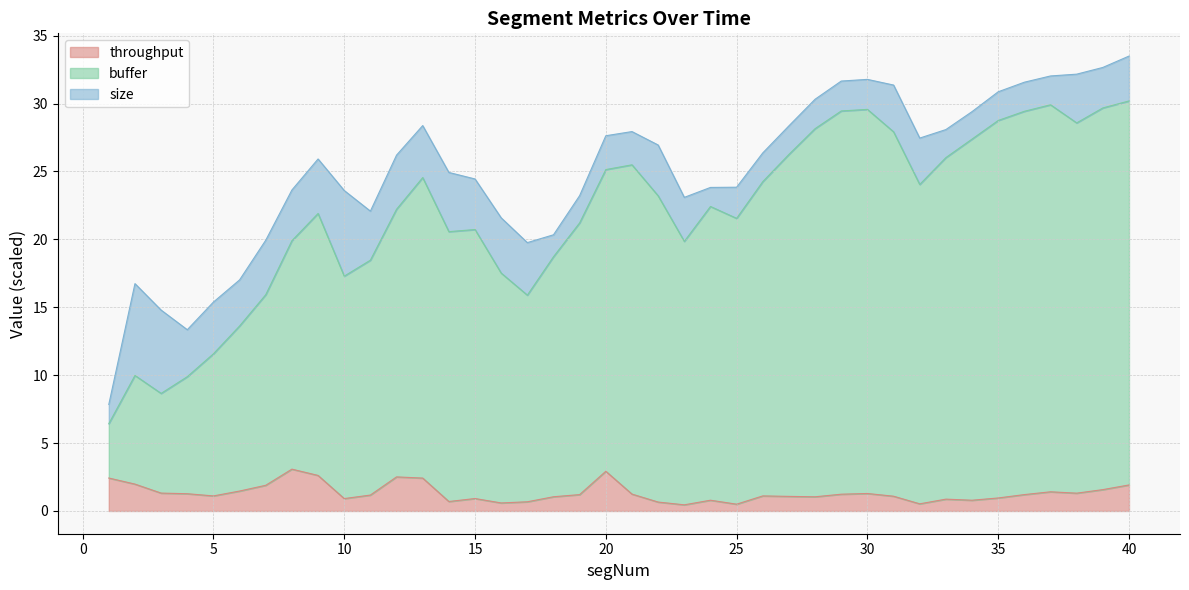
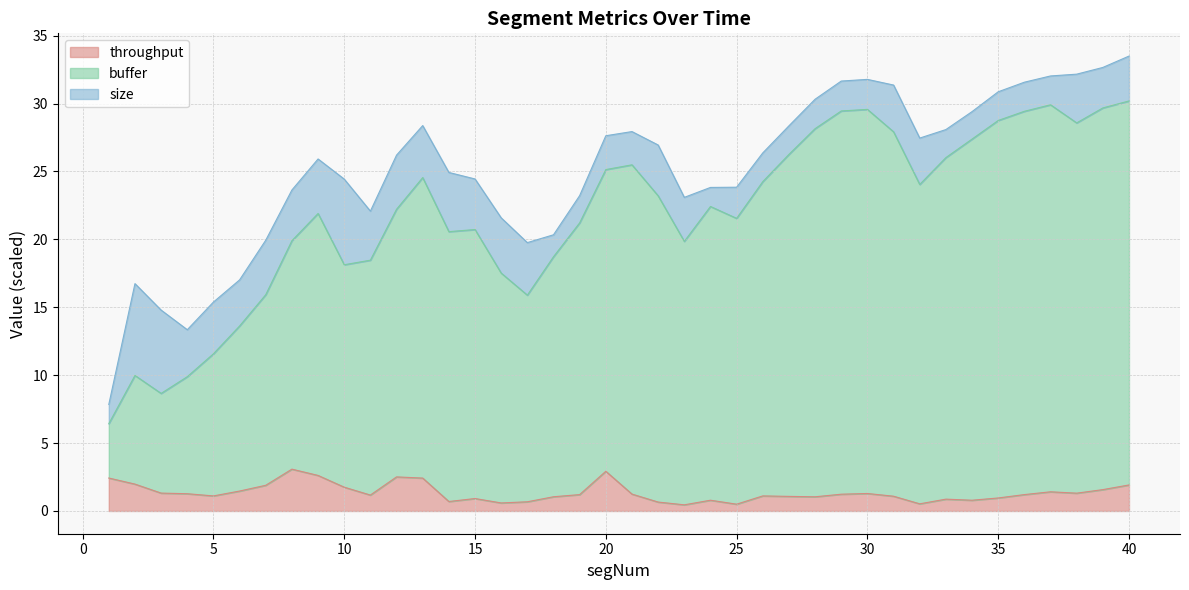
  {
    "throughput": {
      "5": 1.1,
-     "10": 0.9,
+     "10": 1.8,
      "15": 0.9,
      "20": 2.9,
      "25": 0.5,
      "30": 1.3,
      "35": 1.0,
      "40": 1.9
    }
  }
